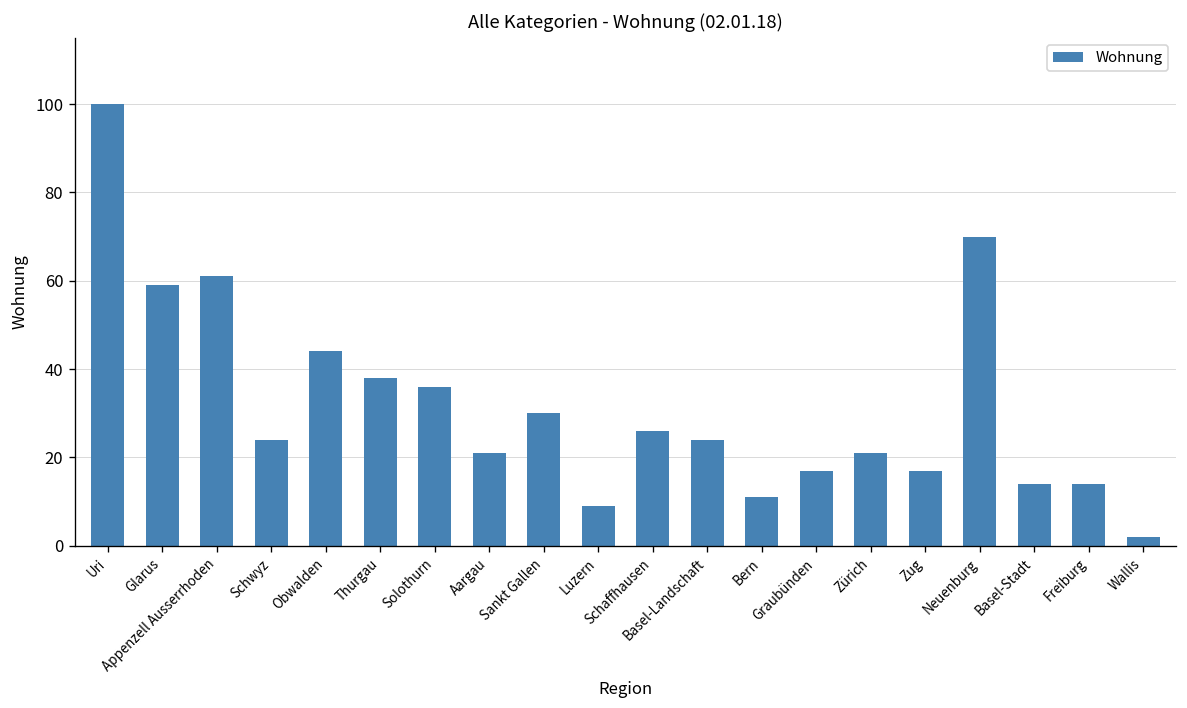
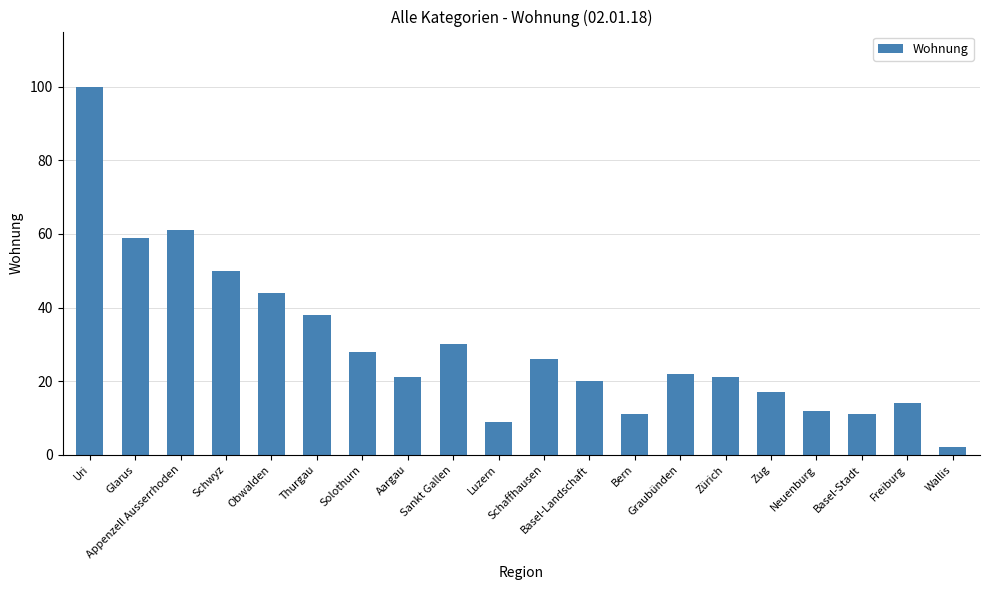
  {
    "Uri": 100,
    "Glarus": 59,
    "Appenzell Ausserrhoden": 61,
-   "Schwyz": 24,
+   "Schwyz": 50,
    "Obwalden": 44,
    "Thurgau": 38,
-   "Solothurn": 36,
+   "Solothurn": 28,
    "Aargau": 21,
    "Sankt Gallen": 30,
    "Luzern": 9,
    "Schaffhausen": 26,
-   "Basel-Landschaft": 24,
+   "Basel-Landschaft": 20,
    "Bern": 11,
-   "Graubünden": 17,
+   "Graubünden": 22,
    "Zürich": 21,
    "Zug": 17,
-   "Neuenburg": 70,
-   "Basel-Stadt": 14,
+   "Neuenburg": 12,
+   "Basel-Stadt": 11,
    "Freiburg": 14,
    "Wallis": 2
  }
